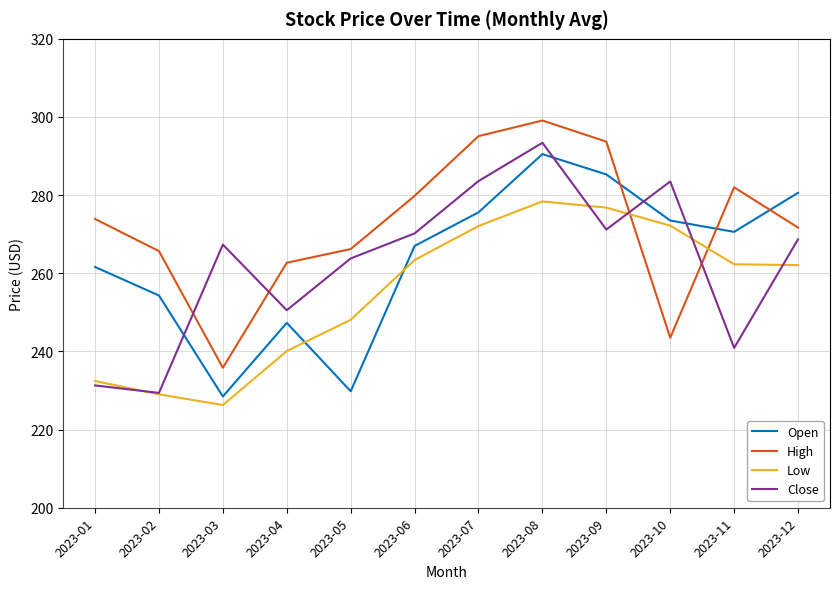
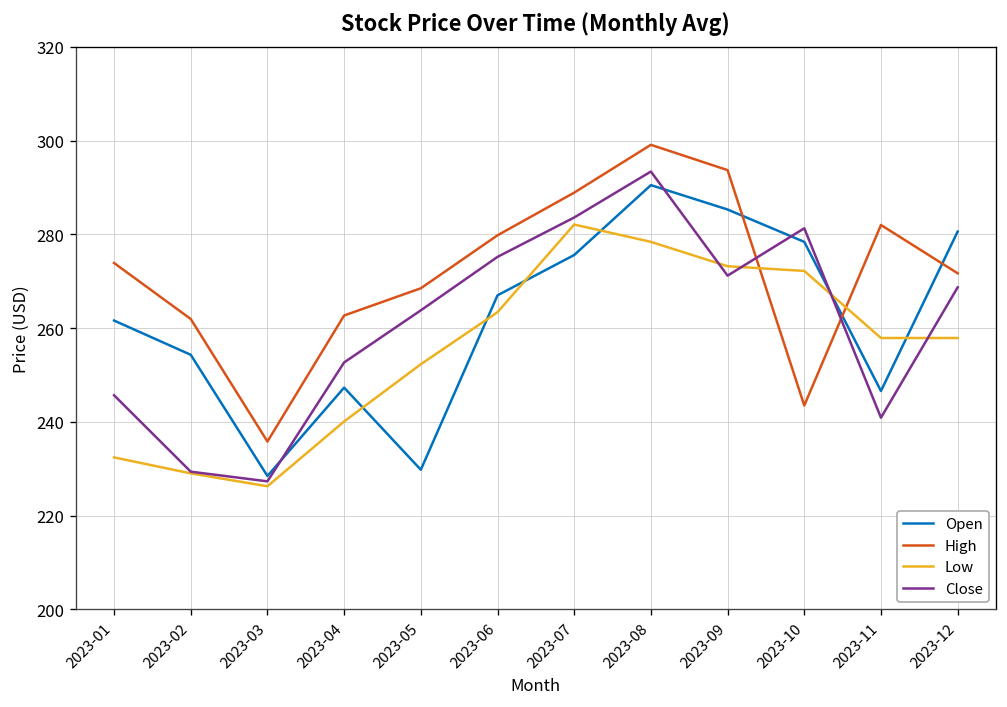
  {
    "Open": {
      "2023-01": 262,
      "2023-02": 254,
      "2023-03": 228,
      "2023-04": 247,
      "2023-05": 230,
      "2023-06": 267,
      "2023-07": 276,
      "2023-08": 291,
      "2023-09": 285,
-     "2023-10": 274,
-     "2023-11": 271,
+     "2023-10": 278,
+     "2023-11": 247,
      "2023-12": 281
    },
    "High": {
      "2023-01": 274,
-     "2023-02": 266,
+     "2023-02": 262,
      "2023-03": 236,
      "2023-04": 263,
-     "2023-05": 266,
+     "2023-05": 269,
      "2023-06": 280,
-     "2023-07": 295,
+     "2023-07": 289,
      "2023-08": 299,
      "2023-09": 294,
      "2023-10": 244,
      "2023-11": 282,
      "2023-12": 272
    },
    "Low": {
      "2023-01": 232,
      "2023-03": 226,
      "2023-04": 240,
-     "2023-05": 248,
+     "2023-05": 252,
      "2023-06": 263,
-     "2023-07": 272,
+     "2023-07": 282,
      "2023-08": 278,
-     "2023-09": 277,
+     "2023-09": 273,
      "2023-10": 272,
-     "2023-11": 262,
-     "2023-12": 262
+     "2023-11": 258,
+     "2023-12": 258
    },
    "Close": {
-     "2023-01": 231,
-     "2023-03": 267,
-     "2023-04": 251,
+     "2023-01": 246,
+     "2023-03": 227,
+     "2023-04": 253,
      "2023-05": 264,
-     "2023-06": 270,
+     "2023-06": 275,
      "2023-07": 284,
      "2023-08": 293,
      "2023-09": 271,
-     "2023-10": 284,
+     "2023-10": 281,
      "2023-11": 241,
      "2023-12": 269
    }
  }
